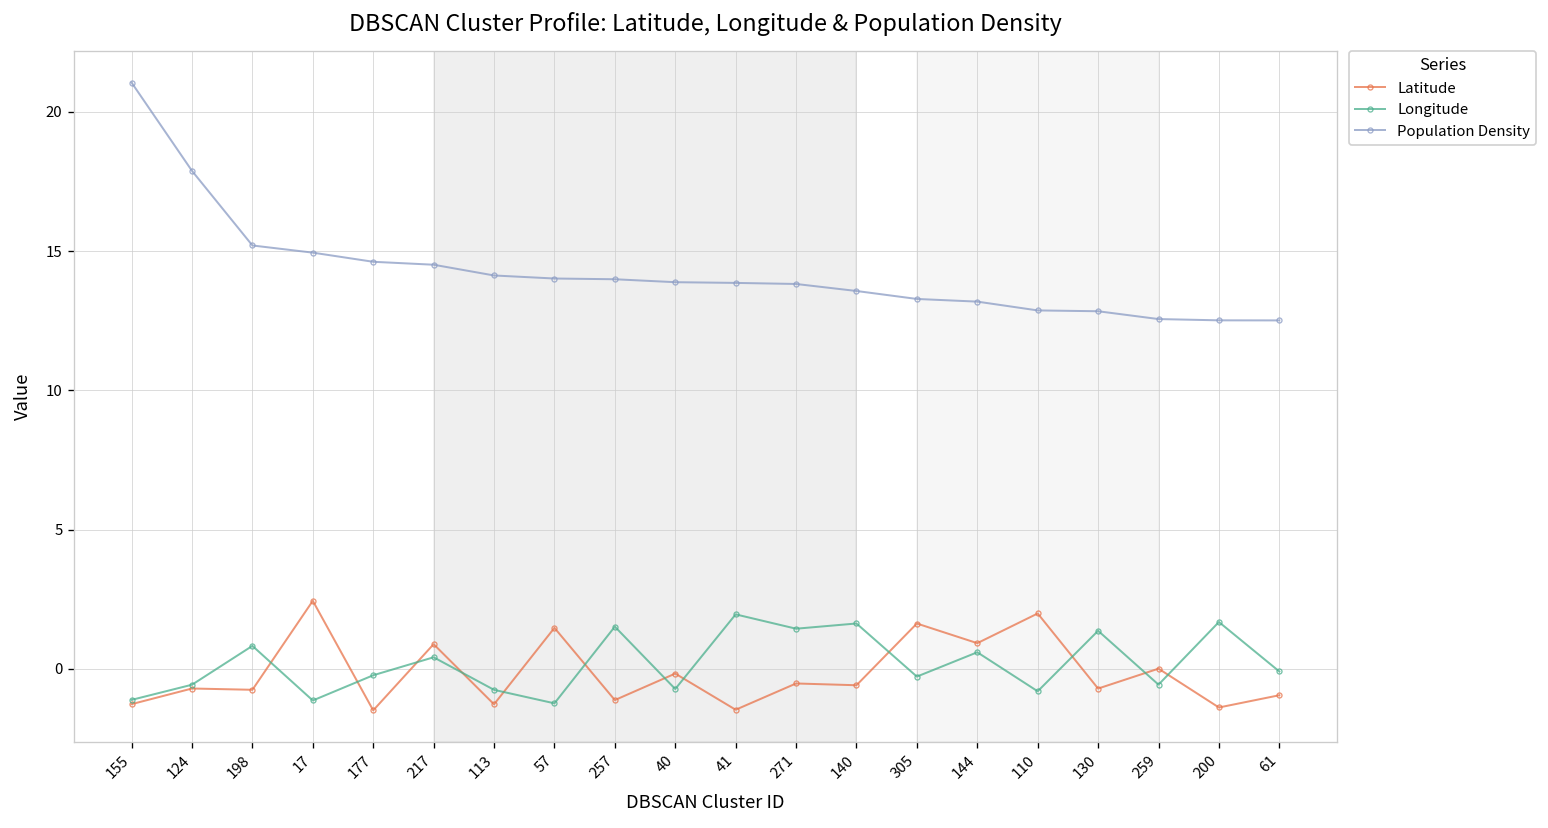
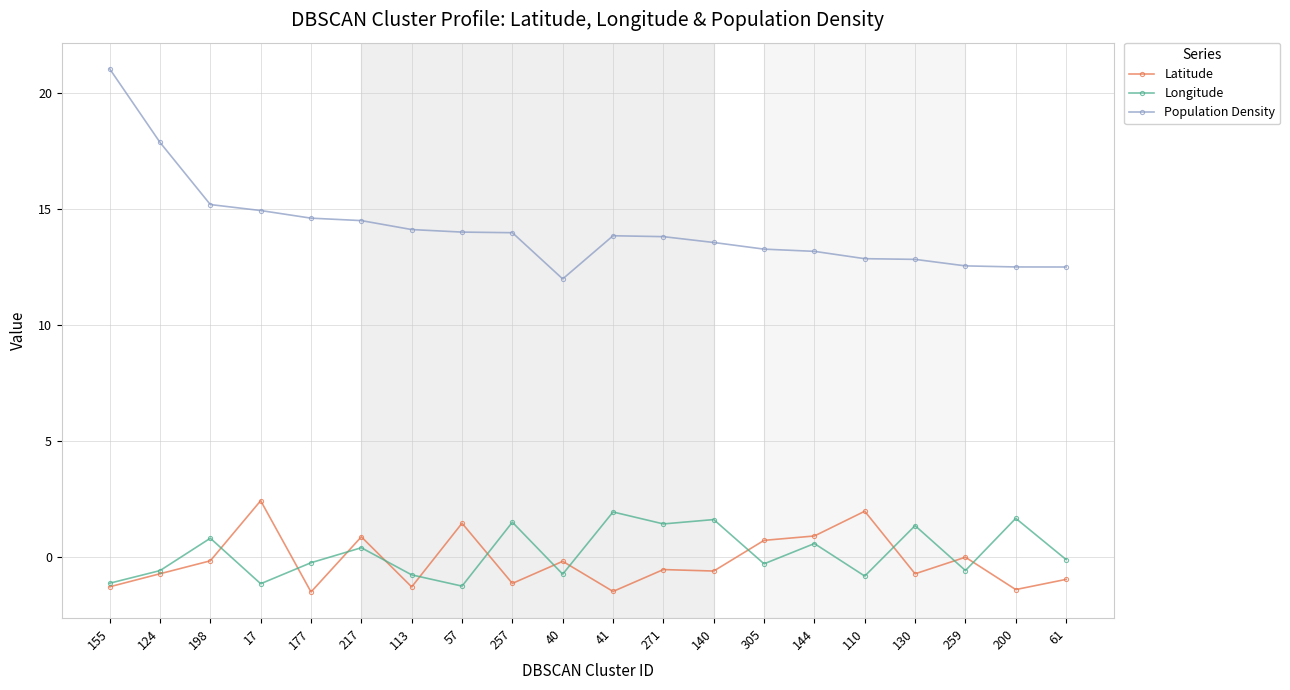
  {
    "Latitude": {
      "155": -1.3,
      "124": -0.7,
-     "198": -0.8,
+     "198": -0.1,
      "17": 2.4,
      "177": -1.5,
      "217": 0.9,
      "113": -1.3,
      "57": 1.5,
      "257": -1.1,
      "40": -0.2,
      "41": -1.5,
      "271": -0.5,
      "140": -0.6,
-     "305": 1.6,
+     "305": 0.7,
      "144": 0.9,
      "110": 2.0,
      "130": -0.7,
      "259": 0.0,
      "200": -1.4,
      "61": -0.9
    },
    "Longitude": {
      "155": -1.1,
      "124": -0.6,
      "198": 0.8,
      "17": -1.1,
      "177": -0.2,
      "217": 0.4,
      "113": -0.8,
      "57": -1.2,
      "257": 1.5,
      "40": -0.7,
      "41": 2.0,
      "271": 1.4,
      "140": 1.6,
      "305": -0.3,
      "144": 0.6,
      "110": -0.8,
      "130": 1.4,
      "259": -0.6,
      "200": 1.7,
      "61": -0.1
    },
    "Population Density": {
      "155": 21.0,
      "124": 17.9,
      "198": 15.2,
      "17": 14.9,
      "177": 14.6,
      "217": 14.5,
      "113": 14.1,
      "57": 14.0,
      "257": 14.0,
-     "40": 13.9,
+     "40": 12.0,
      "41": 13.9,
      "271": 13.8,
      "140": 13.6,
      "305": 13.3,
      "144": 13.2,
      "110": 12.9,
      "130": 12.8,
      "259": 12.6,
      "200": 12.5,
      "61": 12.5
    }
  }
